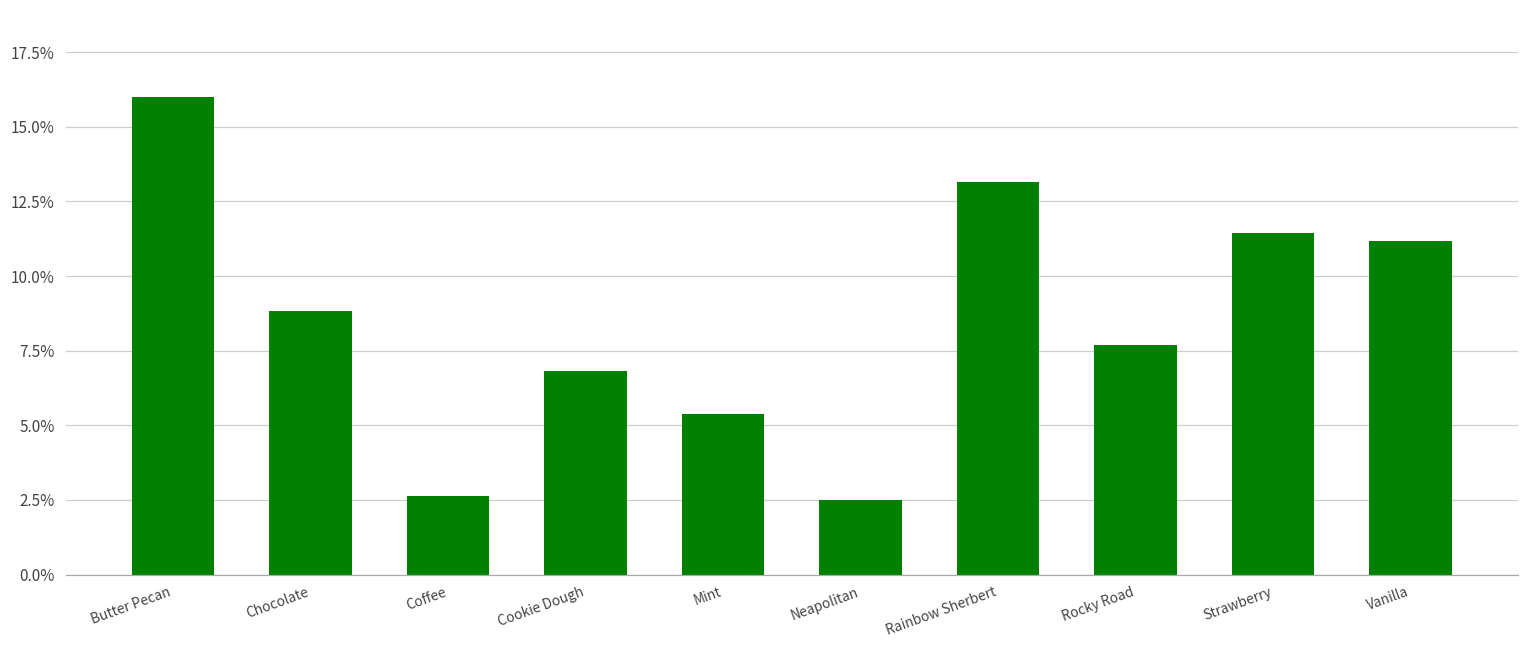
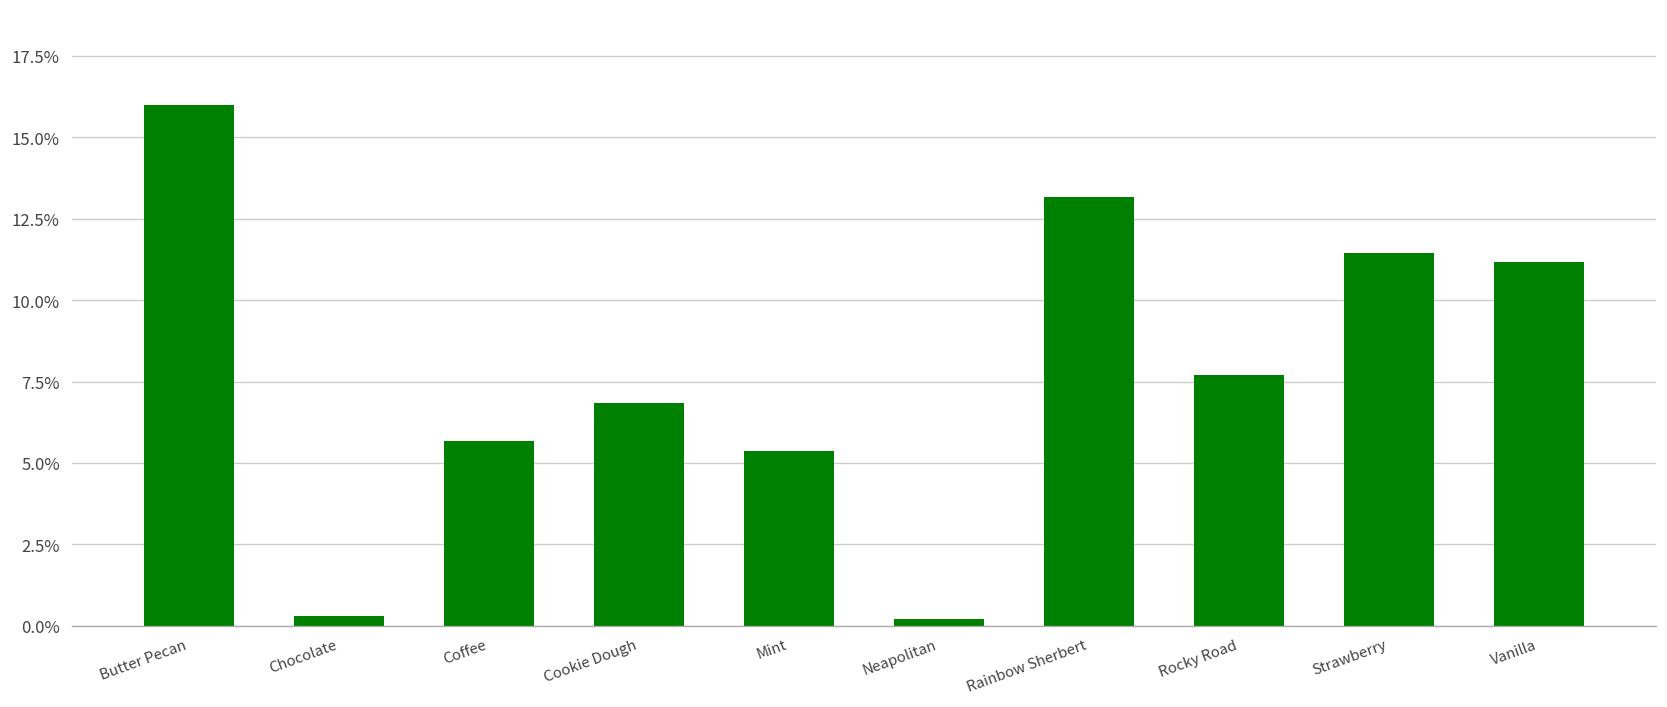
  {
    "Butter Pecan": "16.0%",
-   "Chocolate": "8.8%",
-   "Coffee": "2.6%",
+   "Chocolate": "0.3%",
+   "Coffee": "5.7%",
    "Cookie Dough": "6.8%",
    "Mint": "5.4%",
-   "Neapolitan": "2.5%",
+   "Neapolitan": "0.2%",
    "Rainbow Sherbert": "13.2%",
    "Rocky Road": "7.7%",
    "Strawberry": "11.4%",
    "Vanilla": "11.2%"
  }
